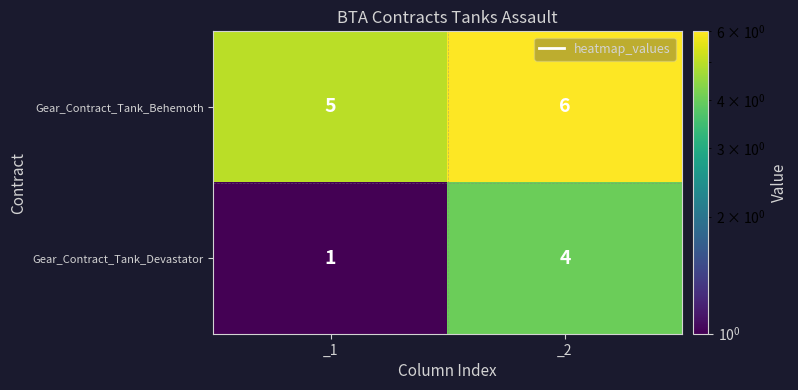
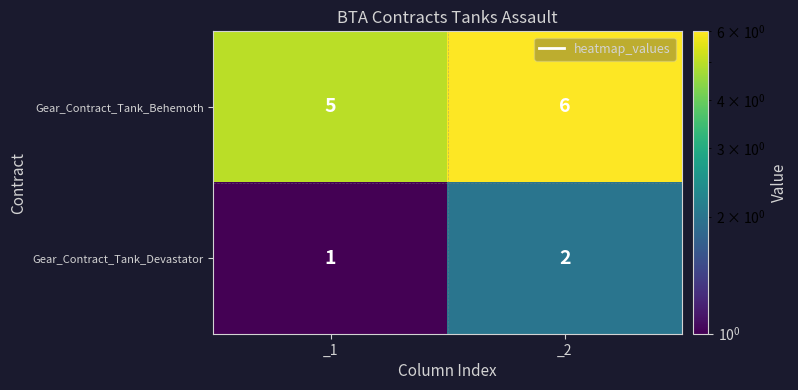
  {
    "Gear_Contract_Tank_Behemoth": {
      "_1": 5,
      "_2": 6
    },
    "Gear_Contract_Tank_Devastator": {
      "_1": 1,
-     "_2": 4
+     "_2": 2
    }
  }
